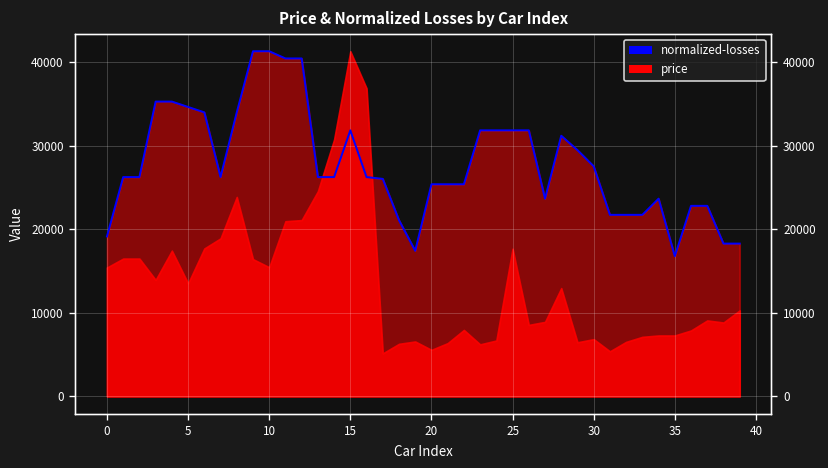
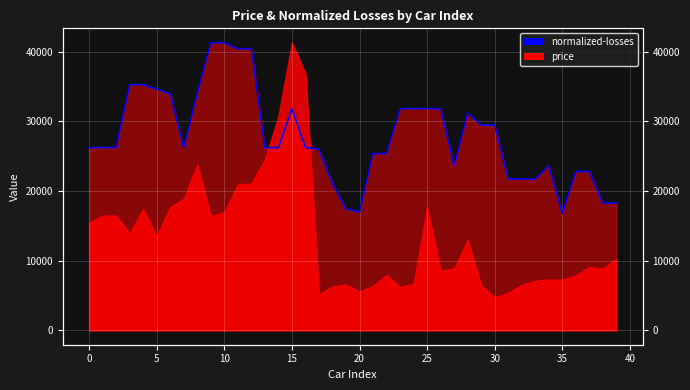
  {
    "normalized-losses": {
-     "0": 19000,
+     "0": 26000,
      "5": 35000,
      "10": 41000,
      "15": 32000,
-     "20": 25000,
+     "20": 17000,
      "25": 32000,
-     "30": 28000,
+     "30": 29000,
      "35": 17000
    },
    "price": {
      "0": 15000,
      "5": 14000,
-     "10": 15000,
+     "10": 17000,
      "15": 41000,
      "20": 6000,
      "25": 18000,
-     "30": 7000,
+     "30": 5000,
      "35": 7000
    }
  }
